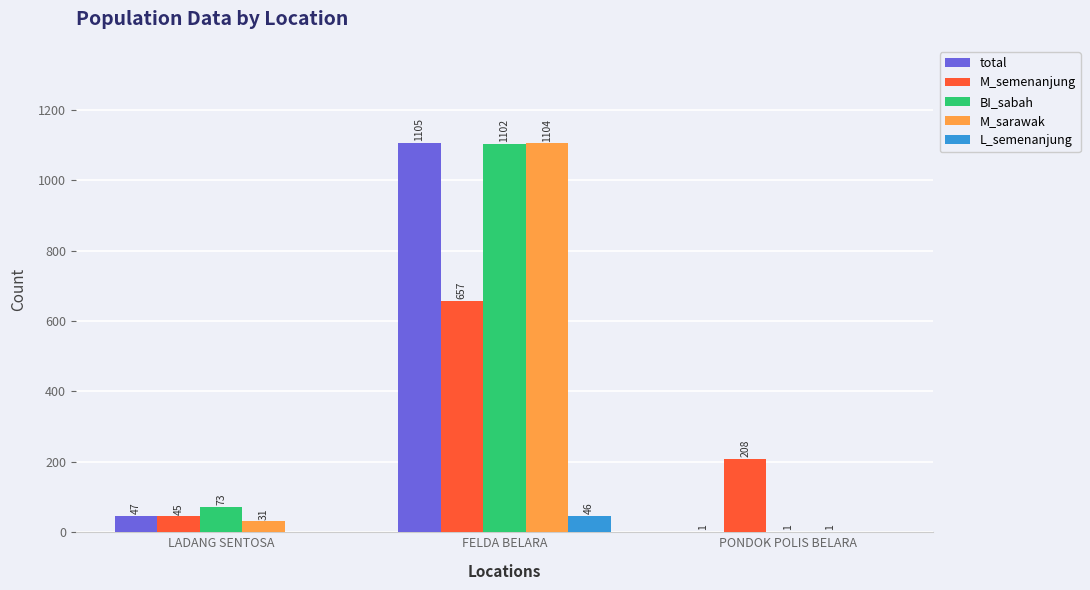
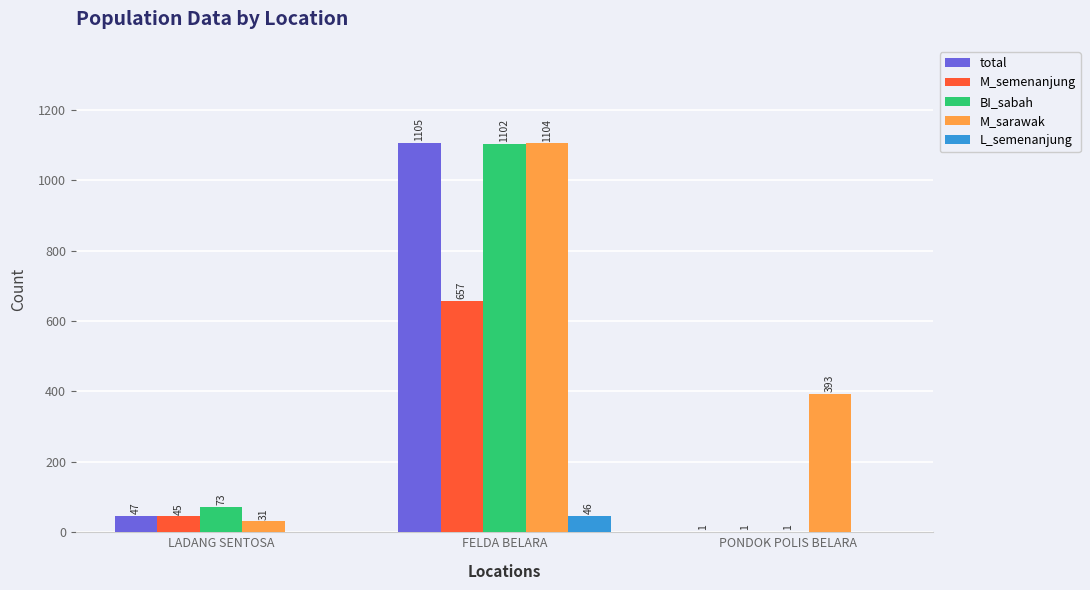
  {
    "total": {
      "LADANG SENTOSA": 47,
      "FELDA BELARA": 1105,
      "PONDOK POLIS BELARA": 1
    },
    "M_semenanjung": {
      "LADANG SENTOSA": 45,
      "FELDA BELARA": 657,
-     "PONDOK POLIS BELARA": 208
+     "PONDOK POLIS BELARA": 1
    },
    "BI_sabah": {
      "LADANG SENTOSA": 73,
      "FELDA BELARA": 1102,
      "PONDOK POLIS BELARA": 1
    },
    "M_sarawak": {
      "LADANG SENTOSA": 31,
      "FELDA BELARA": 1104,
-     "PONDOK POLIS BELARA": 1
+     "PONDOK POLIS BELARA": 393
    },
    "L_semenanjung": {
      "FELDA BELARA": 46
    }
  }
